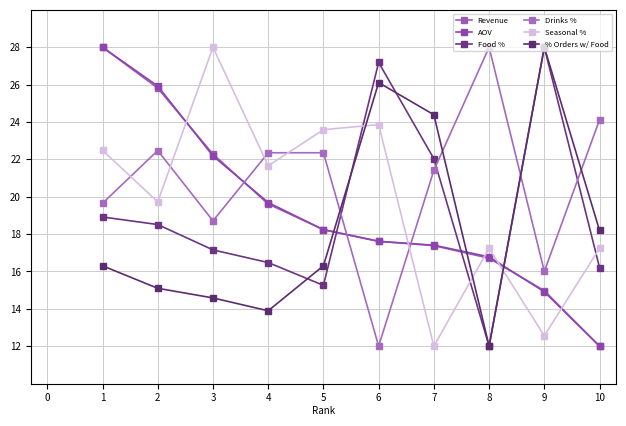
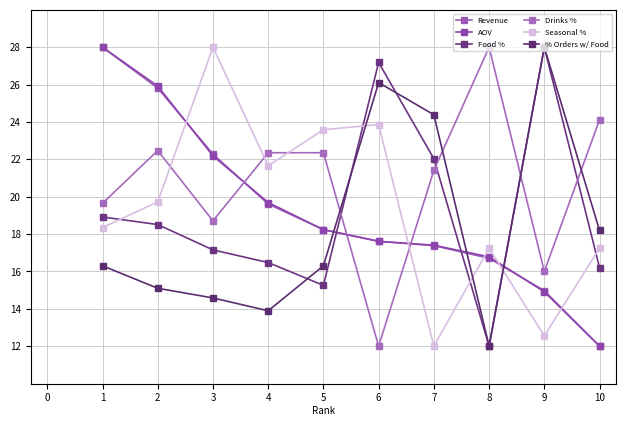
  {
    "Seasonal %": {
-     "1": 22.5,
+     "1": 18.3,
      "2": 19.7,
      "3": 28.0,
      "4": 21.7,
      "5": 23.6,
      "6": 23.9,
      "7": 12.0,
      "8": 17.2,
      "9": 12.6,
      "10": 17.2
    }
  }
